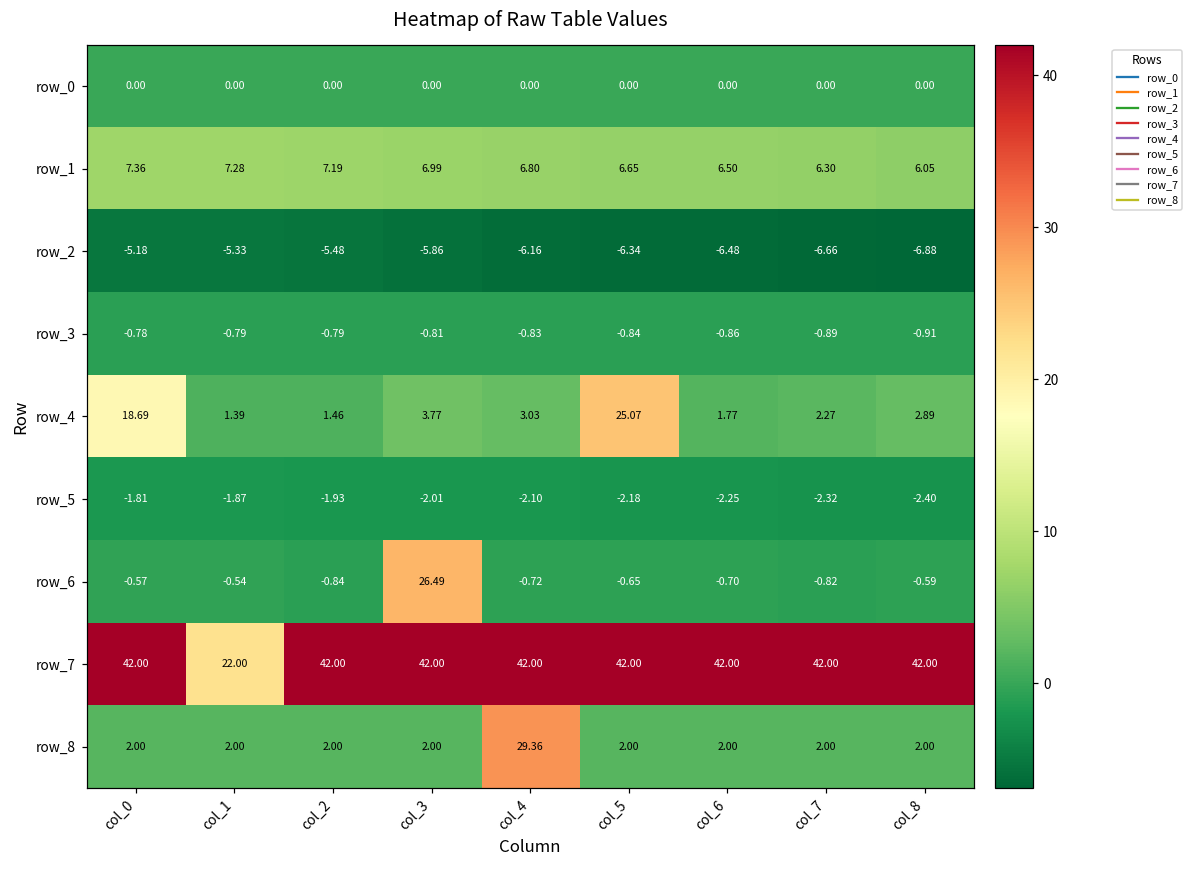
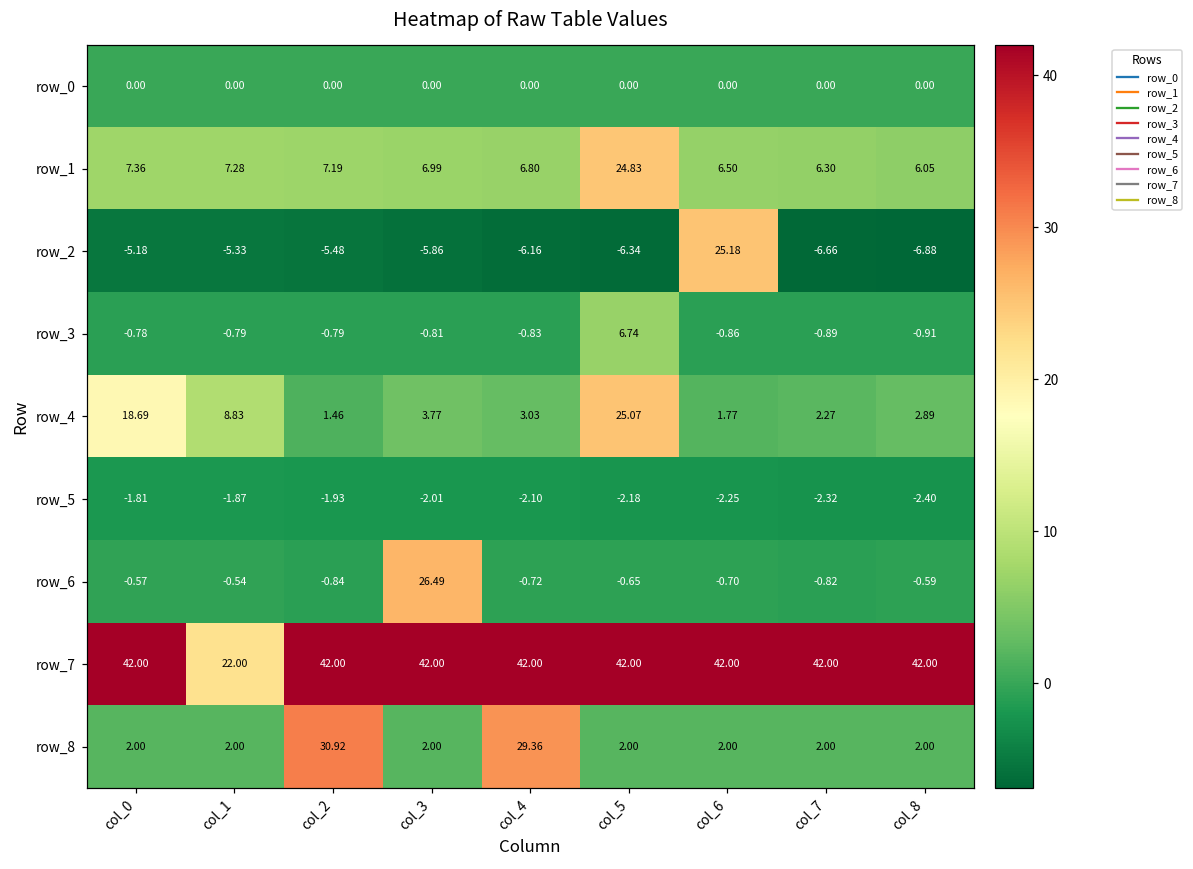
  {
    "row_0": {
      "col_0": 0.00,
      "col_1": 0.00,
      "col_2": 0.00,
      "col_3": 0.00,
      "col_4": 0.00,
      "col_5": 0.00,
      "col_6": 0.00,
      "col_7": 0.00,
      "col_8": 0.00
    },
    "row_1": {
      "col_0": 7.36,
      "col_1": 7.28,
      "col_2": 7.19,
      "col_3": 6.99,
      "col_4": 6.80,
-     "col_5": 6.65,
+     "col_5": 24.83,
      "col_6": 6.50,
      "col_7": 6.30,
      "col_8": 6.05
    },
    "row_2": {
      "col_0": -5.18,
      "col_1": -5.33,
      "col_2": -5.48,
      "col_3": -5.86,
      "col_4": -6.16,
      "col_5": -6.34,
-     "col_6": -6.48,
+     "col_6": 25.18,
      "col_7": -6.66,
      "col_8": -6.88
    },
    "row_3": {
      "col_0": -0.78,
      "col_1": -0.79,
      "col_2": -0.79,
      "col_3": -0.81,
      "col_4": -0.83,
-     "col_5": -0.84,
+     "col_5": 6.74,
      "col_6": -0.86,
      "col_7": -0.89,
      "col_8": -0.91
    },
    "row_4": {
      "col_0": 18.69,
-     "col_1": 1.39,
+     "col_1": 8.83,
      "col_2": 1.46,
      "col_3": 3.77,
      "col_4": 3.03,
      "col_5": 25.07,
      "col_6": 1.77,
      "col_7": 2.27,
      "col_8": 2.89
    },
    "row_5": {
      "col_0": -1.81,
      "col_1": -1.87,
      "col_2": -1.93,
      "col_3": -2.01,
      "col_4": -2.10,
      "col_5": -2.18,
      "col_6": -2.25,
      "col_7": -2.32,
      "col_8": -2.40
    },
    "row_6": {
      "col_0": -0.57,
      "col_1": -0.54,
      "col_2": -0.84,
      "col_3": 26.49,
      "col_4": -0.72,
      "col_5": -0.65,
      "col_6": -0.70,
      "col_7": -0.82,
      "col_8": -0.59
    },
    "row_7": {
      "col_0": 42.00,
      "col_1": 22.00,
      "col_2": 42.00,
      "col_3": 42.00,
      "col_4": 42.00,
      "col_5": 42.00,
      "col_6": 42.00,
      "col_7": 42.00,
      "col_8": 42.00
    },
    "row_8": {
      "col_0": 2.00,
      "col_1": 2.00,
-     "col_2": 2.00,
+     "col_2": 30.92,
      "col_3": 2.00,
      "col_4": 29.36,
      "col_5": 2.00,
      "col_6": 2.00,
      "col_7": 2.00,
      "col_8": 2.00
    }
  }
